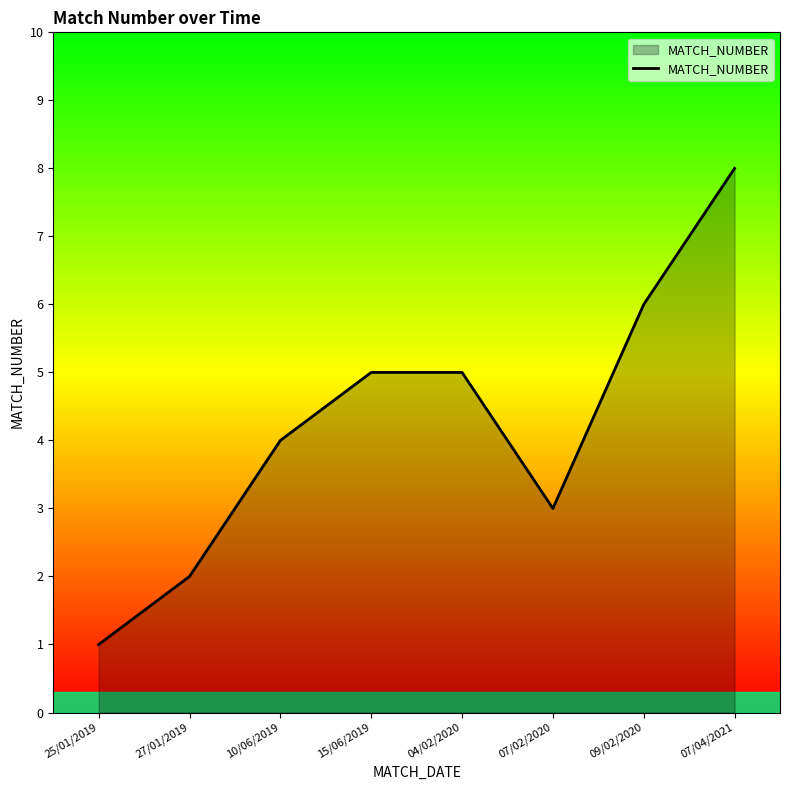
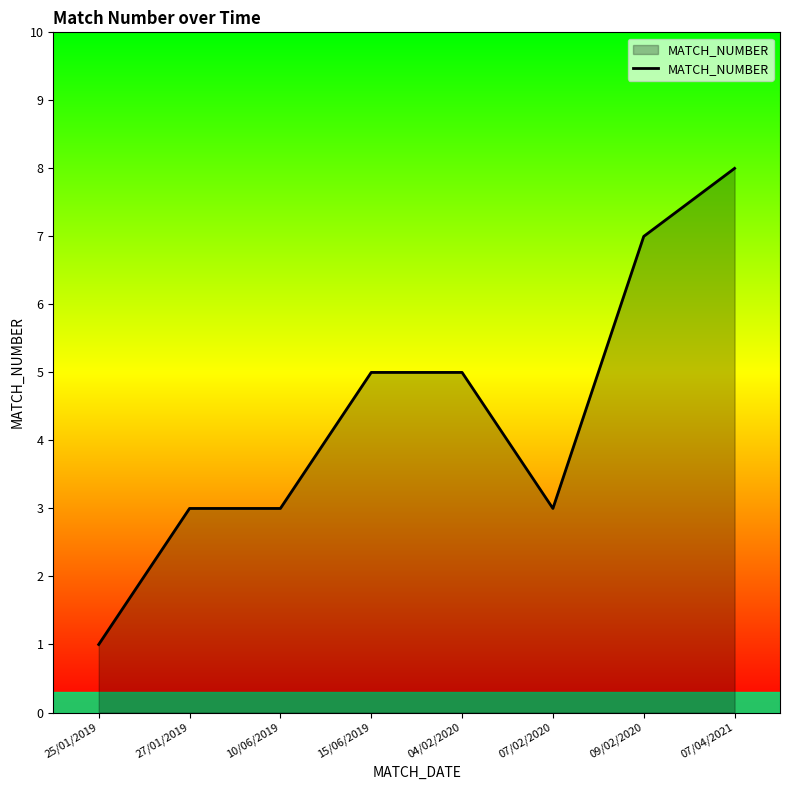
  {
    "25/01/2019": 1,
-   "27/01/2019": 2,
-   "10/06/2019": 4,
+   "27/01/2019": 3,
+   "10/06/2019": 3,
    "15/06/2019": 5,
    "04/02/2020": 5,
    "07/02/2020": 3,
-   "09/02/2020": 6,
+   "09/02/2020": 7,
    "07/04/2021": 8
  }
